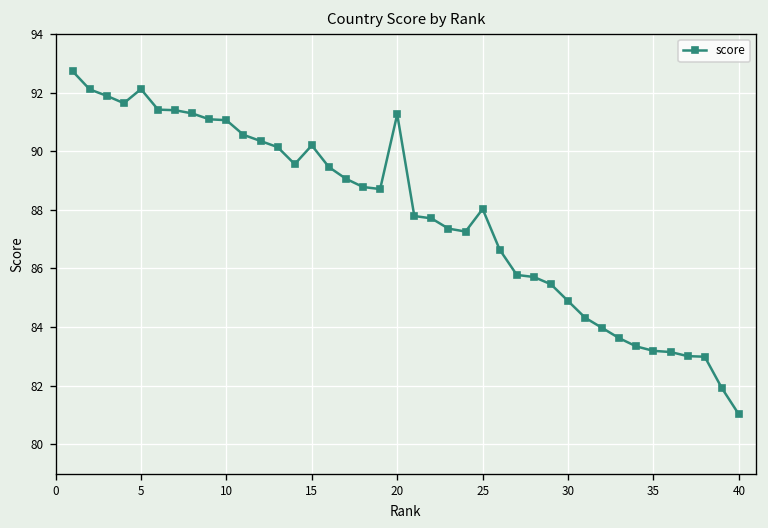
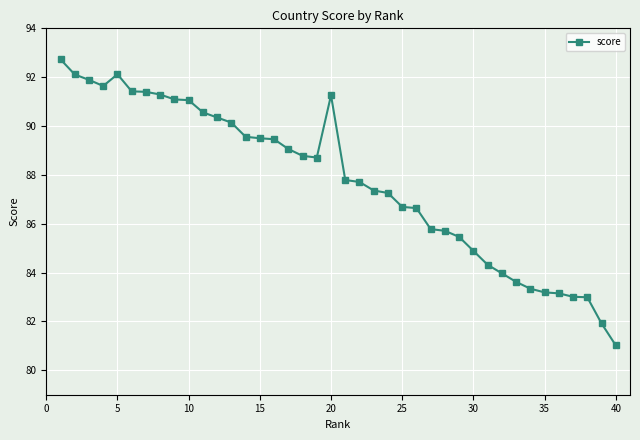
  {
    "5": 92.1,
    "10": 91.1,
-   "15": 90.2,
+   "15": 89.5,
    "20": 91.3,
-   "25": 88.0,
+   "25": 86.7,
    "30": 84.9,
    "35": 83.2,
    "40": 81.0
  }
